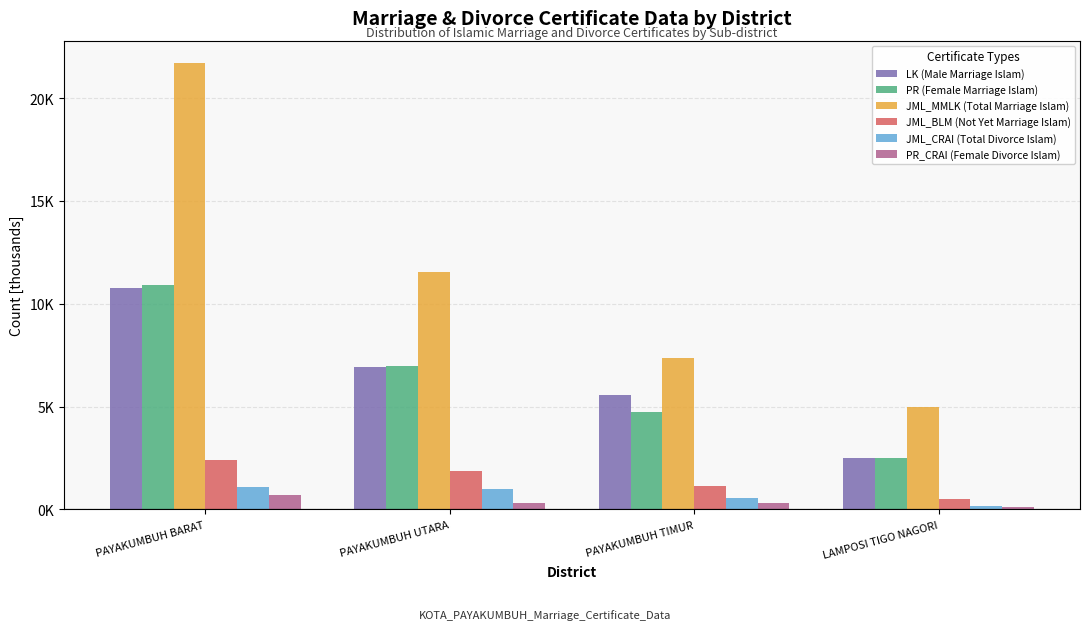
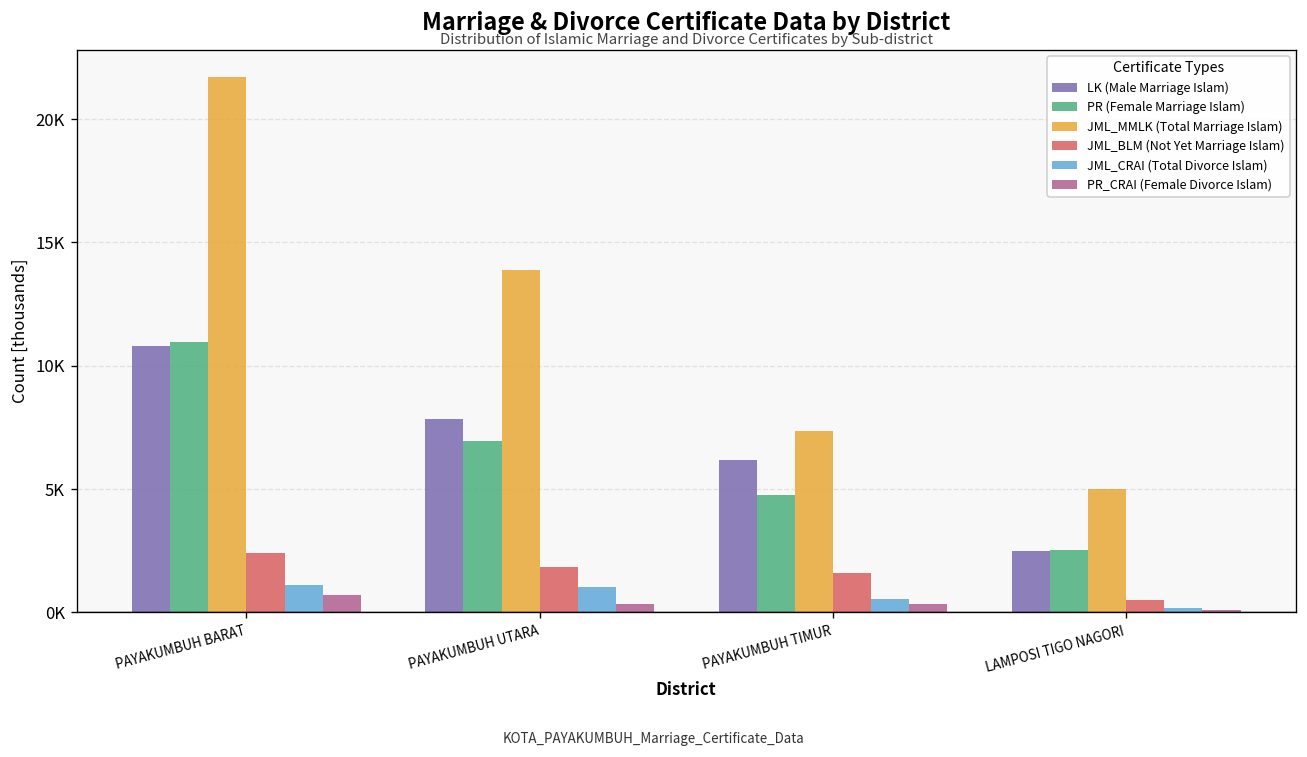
  {
    "LK (Male Marriage Islam)": {
      "PAYAKUMBUH BARAT": 10800,
-     "PAYAKUMBUH UTARA": 6900,
-     "PAYAKUMBUH TIMUR": 5500,
+     "PAYAKUMBUH UTARA": 7800,
+     "PAYAKUMBUH TIMUR": 6200,
      "LAMPOSI TIGO NAGORI": 2500
    },
    "PR (Female Marriage Islam)": {
      "PAYAKUMBUH BARAT": 10900,
      "PAYAKUMBUH UTARA": 7000,
      "PAYAKUMBUH TIMUR": 4800,
      "LAMPOSI TIGO NAGORI": 2500
    },
    "JML_MMLK (Total Marriage Islam)": {
      "PAYAKUMBUH BARAT": 21700,
-     "PAYAKUMBUH UTARA": 11500,
+     "PAYAKUMBUH UTARA": 13900,
      "PAYAKUMBUH TIMUR": 7300,
      "LAMPOSI TIGO NAGORI": 5000
    },
    "JML_BLM (Not Yet Marriage Islam)": {
      "PAYAKUMBUH BARAT": 2400,
      "PAYAKUMBUH UTARA": 1900,
-     "PAYAKUMBUH TIMUR": 1100,
+     "PAYAKUMBUH TIMUR": 1600,
      "LAMPOSI TIGO NAGORI": 500
    },
    "JML_CRAI (Total Divorce Islam)": {
      "PAYAKUMBUH BARAT": 1100,
      "PAYAKUMBUH UTARA": 1000,
      "PAYAKUMBUH TIMUR": 500,
      "LAMPOSI TIGO NAGORI": 200
    },
    "PR_CRAI (Female Divorce Islam)": {
      "PAYAKUMBUH BARAT": 700,
      "PAYAKUMBUH UTARA": 300,
      "PAYAKUMBUH TIMUR": 300
    }
  }
